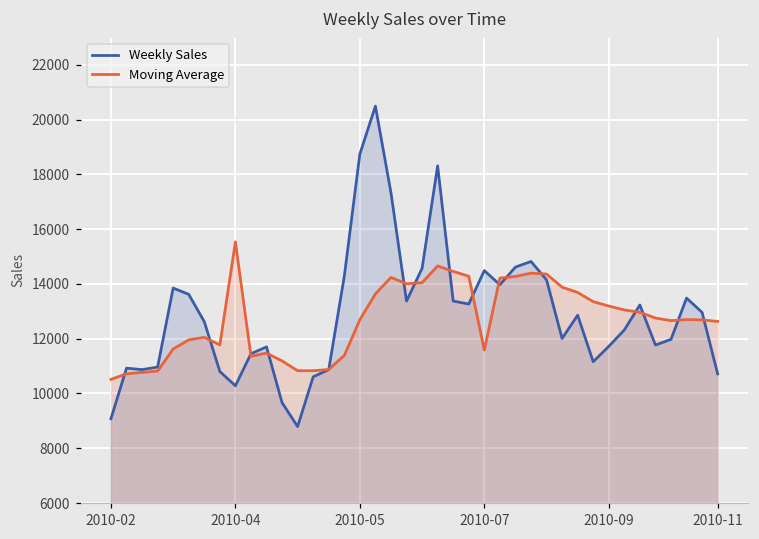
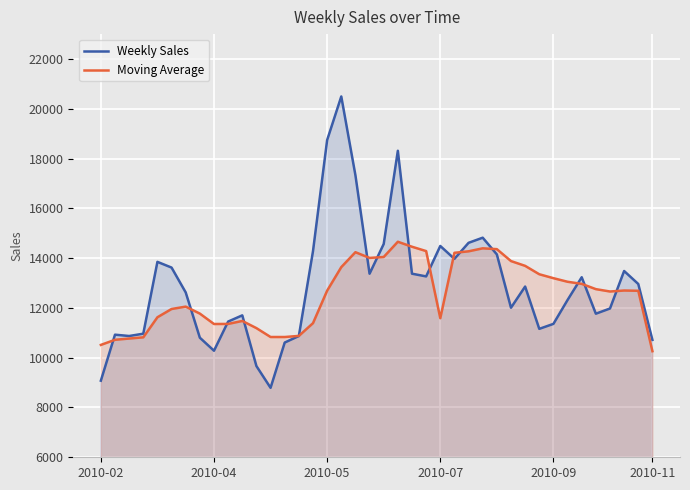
  {
    "Weekly Sales": {
      "2010-02": 9100,
      "2010-04": 10300,
      "2010-05": 18700,
      "2010-07": 14500,
-     "2010-09": 11700,
+     "2010-09": 11400,
      "2010-11": 10700
    },
    "Moving Average": {
      "2010-02": 10500,
-     "2010-04": 15500,
+     "2010-04": 11400,
      "2010-05": 12700,
      "2010-07": 11600,
      "2010-09": 13200,
-     "2010-11": 12600
+     "2010-11": 10300
    }
  }
